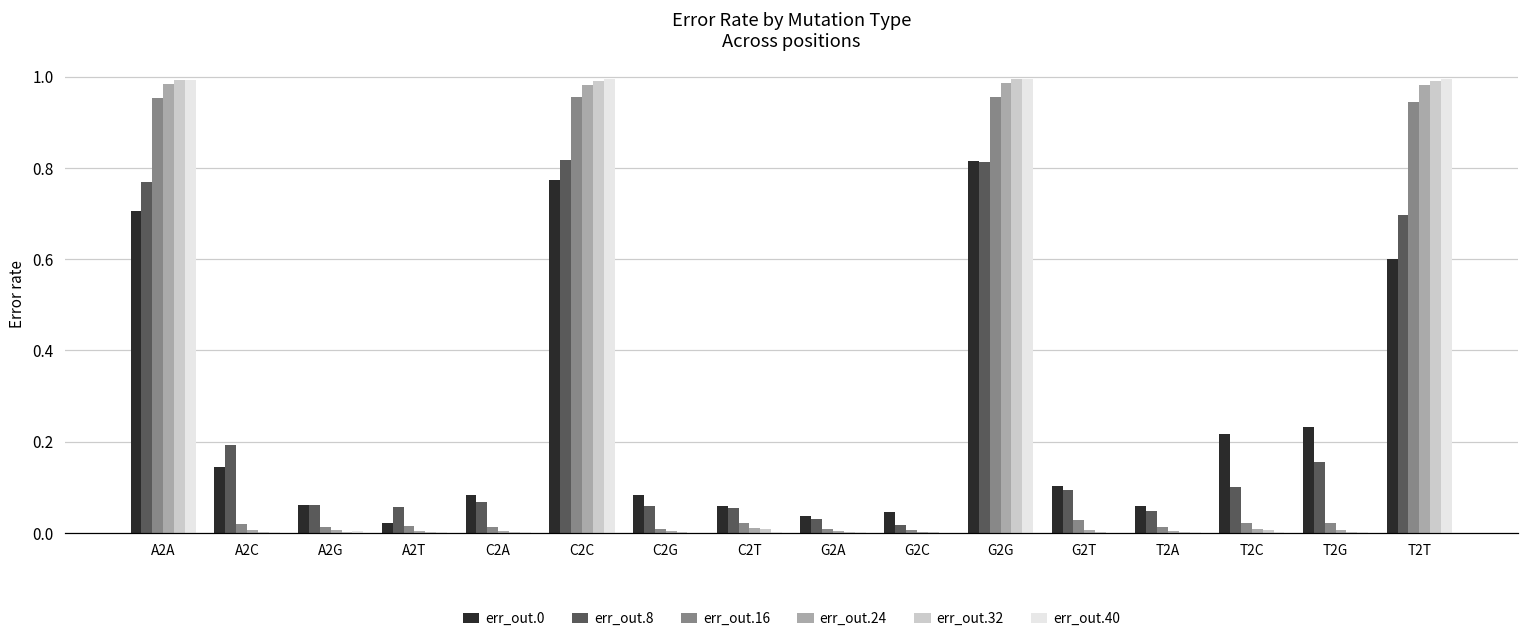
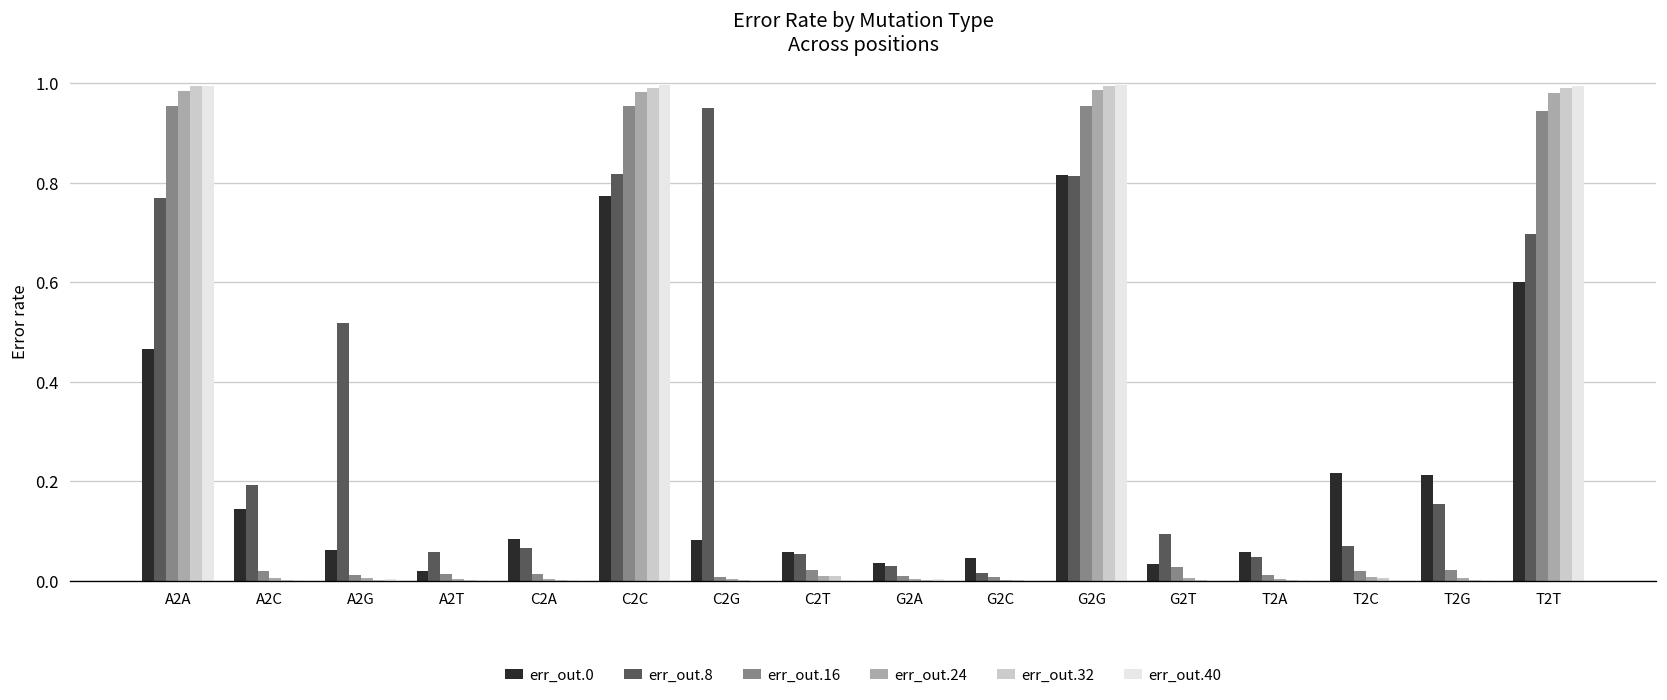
  {
    "err_out.0": {
-     "A2A": 0.71,
+     "A2A": 0.47,
      "A2C": 0.14,
      "A2G": 0.06,
      "A2T": 0.02,
      "C2A": 0.08,
      "C2C": 0.77,
      "C2G": 0.08,
      "C2T": 0.06,
      "G2A": 0.04,
      "G2C": 0.05,
      "G2G": 0.82,
-     "G2T": 0.10,
+     "G2T": 0.03,
      "T2A": 0.06,
      "T2C": 0.22,
-     "T2G": 0.23,
+     "T2G": 0.21,
      "T2T": 0.60
    },
    "err_out.8": {
      "A2A": 0.77,
      "A2C": 0.19,
-     "A2G": 0.06,
+     "A2G": 0.52,
      "A2T": 0.06,
      "C2A": 0.07,
      "C2C": 0.82,
-     "C2G": 0.06,
+     "C2G": 0.95,
      "C2T": 0.05,
      "G2A": 0.03,
      "G2C": 0.02,
      "G2G": 0.81,
      "G2T": 0.09,
      "T2A": 0.05,
-     "T2C": 0.10,
+     "T2C": 0.07,
      "T2G": 0.15,
      "T2T": 0.70
    }
  }
